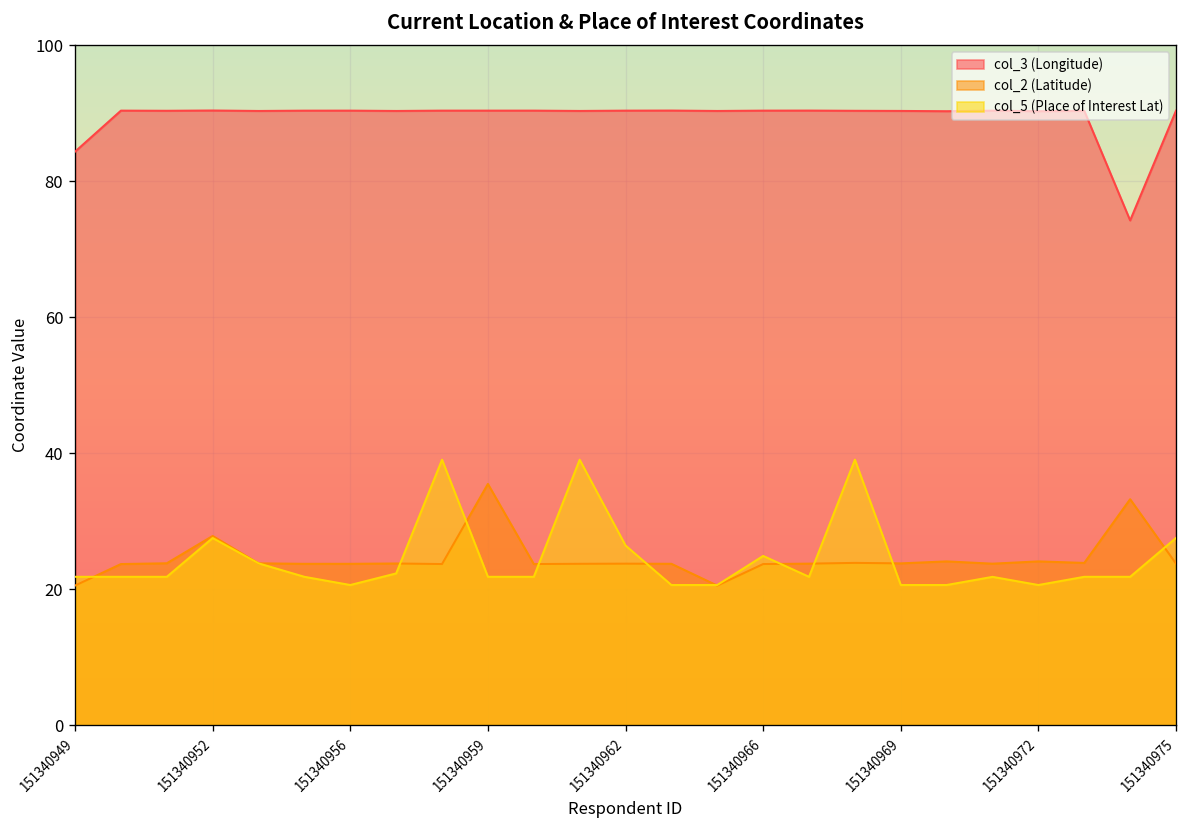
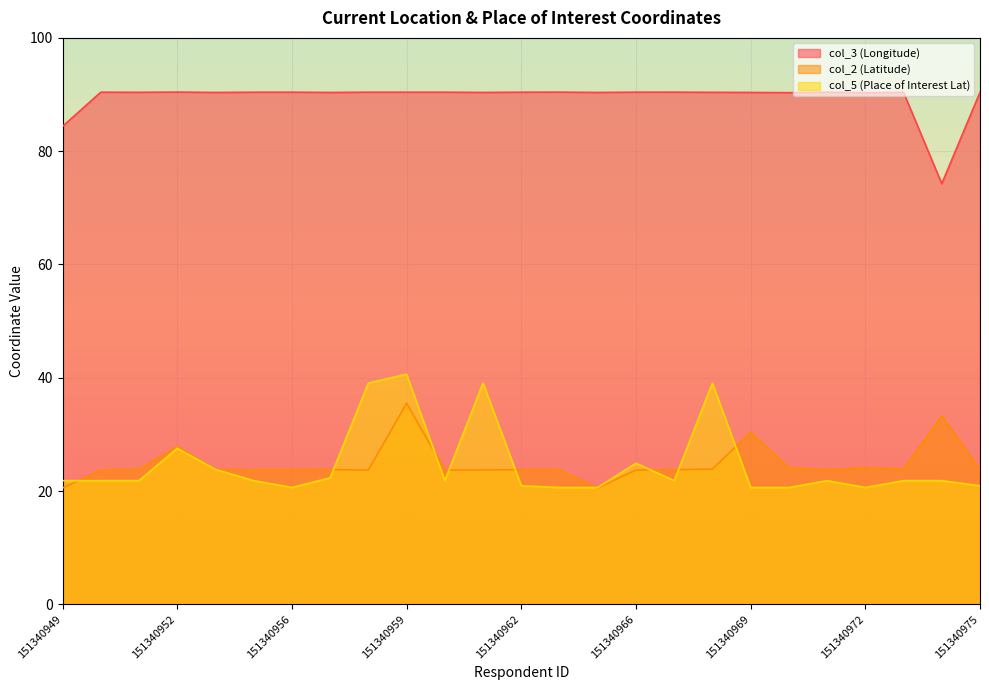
  {
    "col_3 (Longitude)": {
      "151340949": 84,
      "151340952": 90,
      "151340956": 90,
      "151340959": 90,
      "151340962": 90,
      "151340966": 90,
      "151340969": 90,
      "151340975": 90
    },
    "col_2 (Latitude)": {
      "151340949": 21,
      "151340956": 24,
      "151340959": 35,
      "151340962": 24,
      "151340966": 24,
-     "151340969": 24,
+     "151340969": 30,
      "151340972": 24,
      "151340975": 24
    },
    "col_5 (Place of Interest Lat)": {
      "151340949": 22,
      "151340956": 21,
-     "151340959": 22,
-     "151340962": 26,
+     "151340959": 41,
+     "151340962": 21,
      "151340966": 25,
      "151340969": 21,
      "151340972": 21,
-     "151340975": 28
+     "151340975": 21
    }
  }
